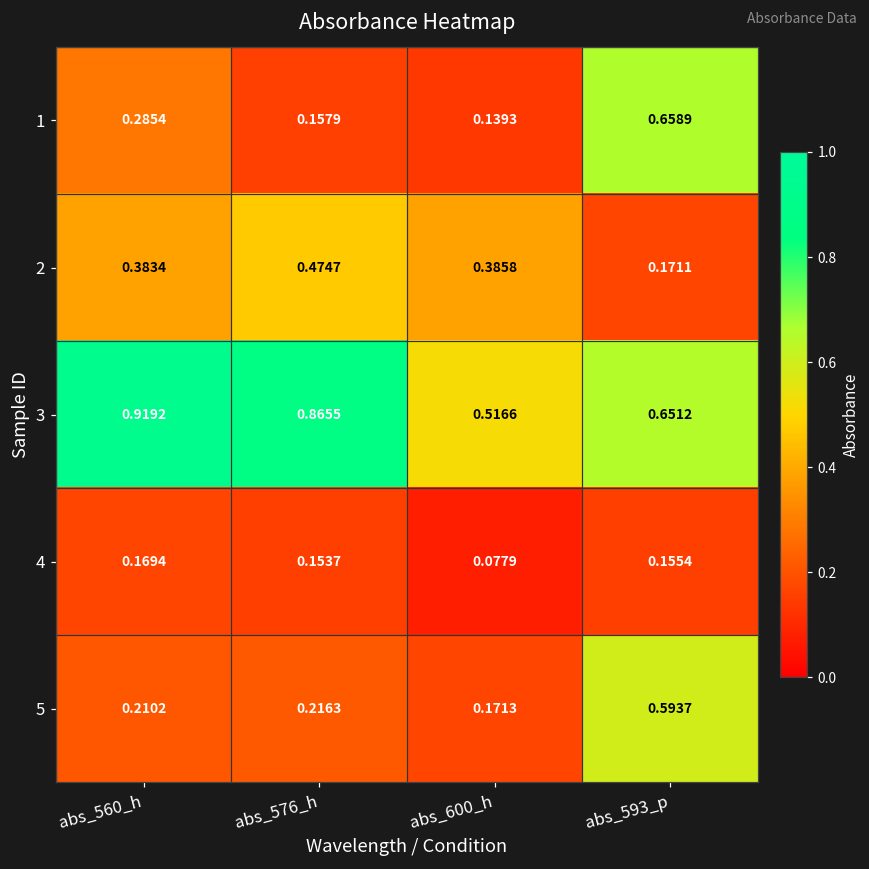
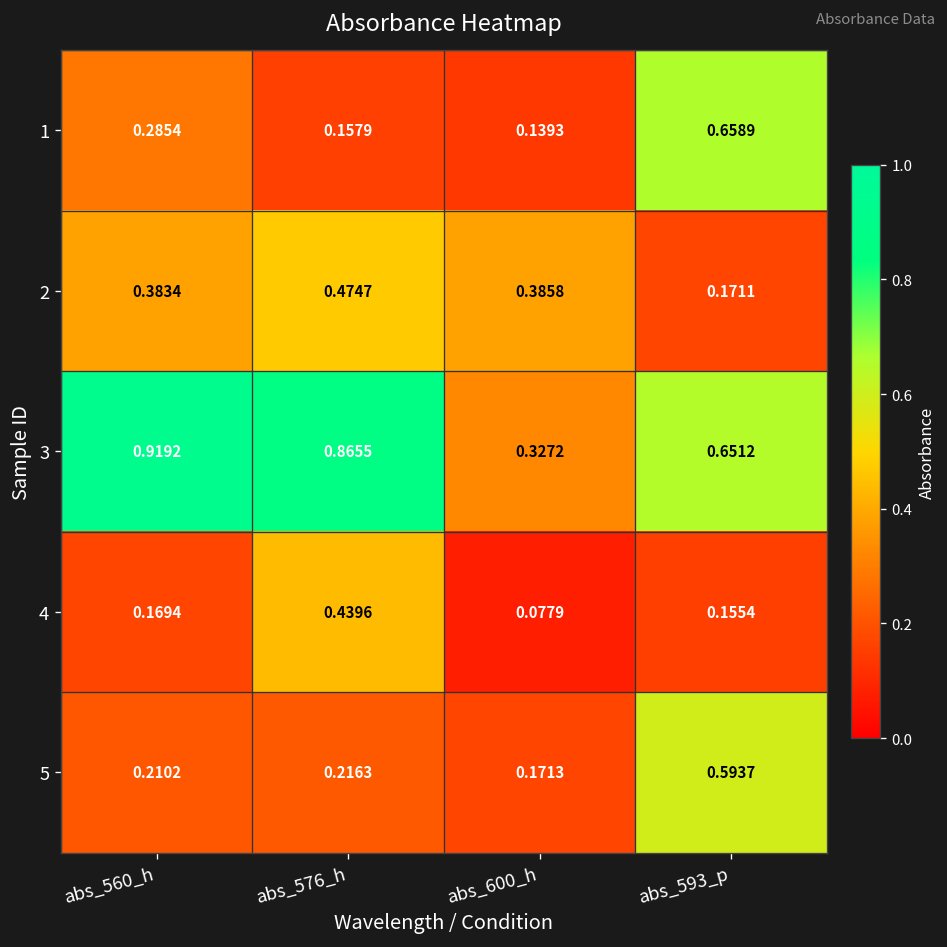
  {
    "1": {
      "abs_560_h": 0.2854,
      "abs_576_h": 0.1579,
      "abs_600_h": 0.1393,
      "abs_593_p": 0.6589
    },
    "2": {
      "abs_560_h": 0.3834,
      "abs_576_h": 0.4747,
      "abs_600_h": 0.3858,
      "abs_593_p": 0.1711
    },
    "3": {
      "abs_560_h": 0.9192,
      "abs_576_h": 0.8655,
-     "abs_600_h": 0.5166,
+     "abs_600_h": 0.3272,
      "abs_593_p": 0.6512
    },
    "4": {
      "abs_560_h": 0.1694,
-     "abs_576_h": 0.1537,
+     "abs_576_h": 0.4396,
      "abs_600_h": 0.0779,
      "abs_593_p": 0.1554
    },
    "5": {
      "abs_560_h": 0.2102,
      "abs_576_h": 0.2163,
      "abs_600_h": 0.1713,
      "abs_593_p": 0.5937
    }
  }
